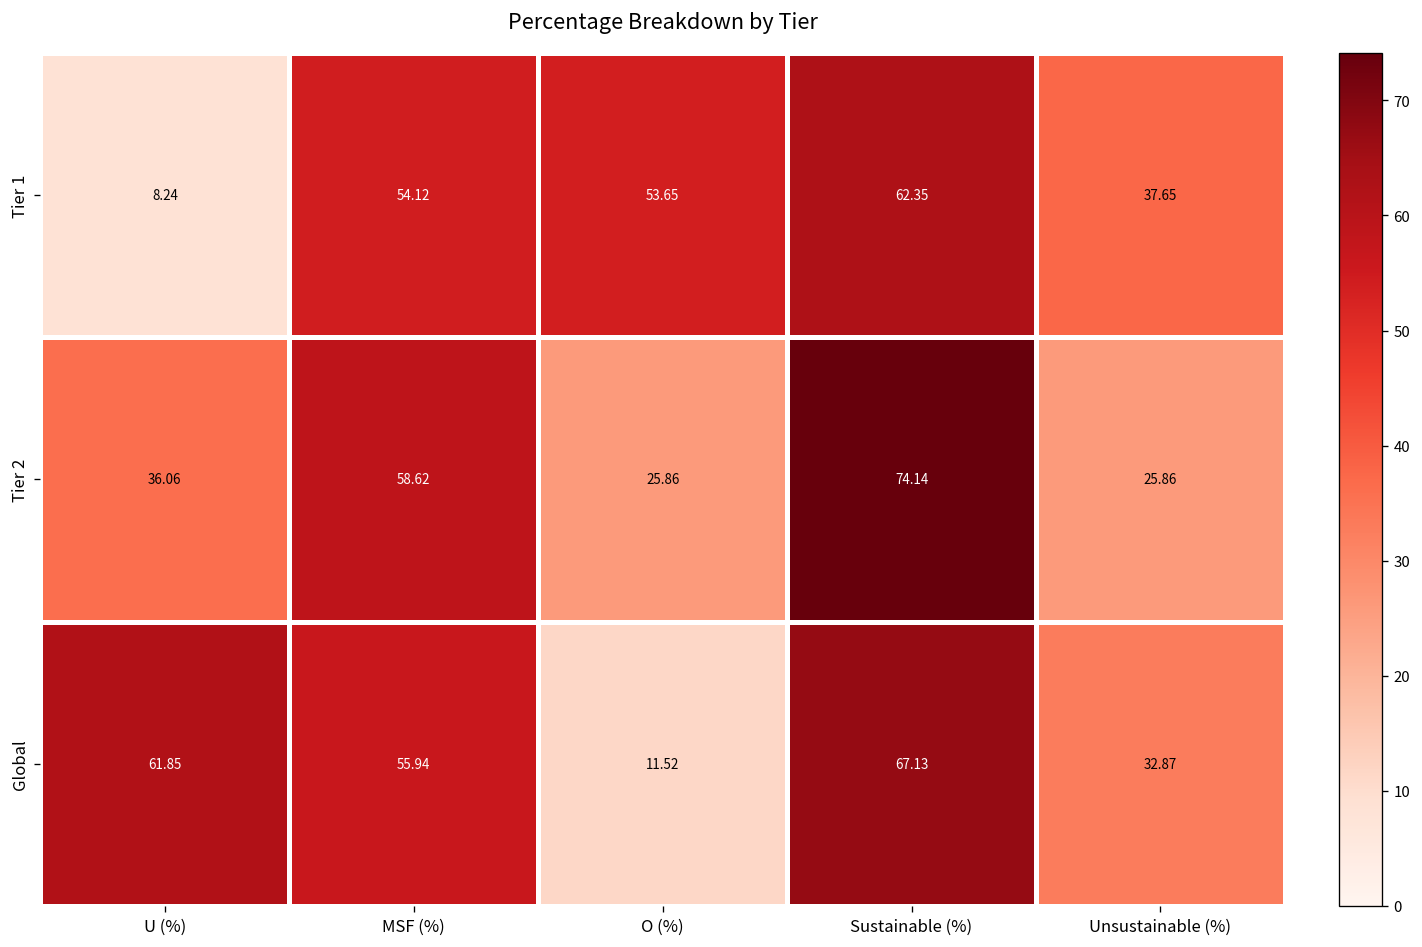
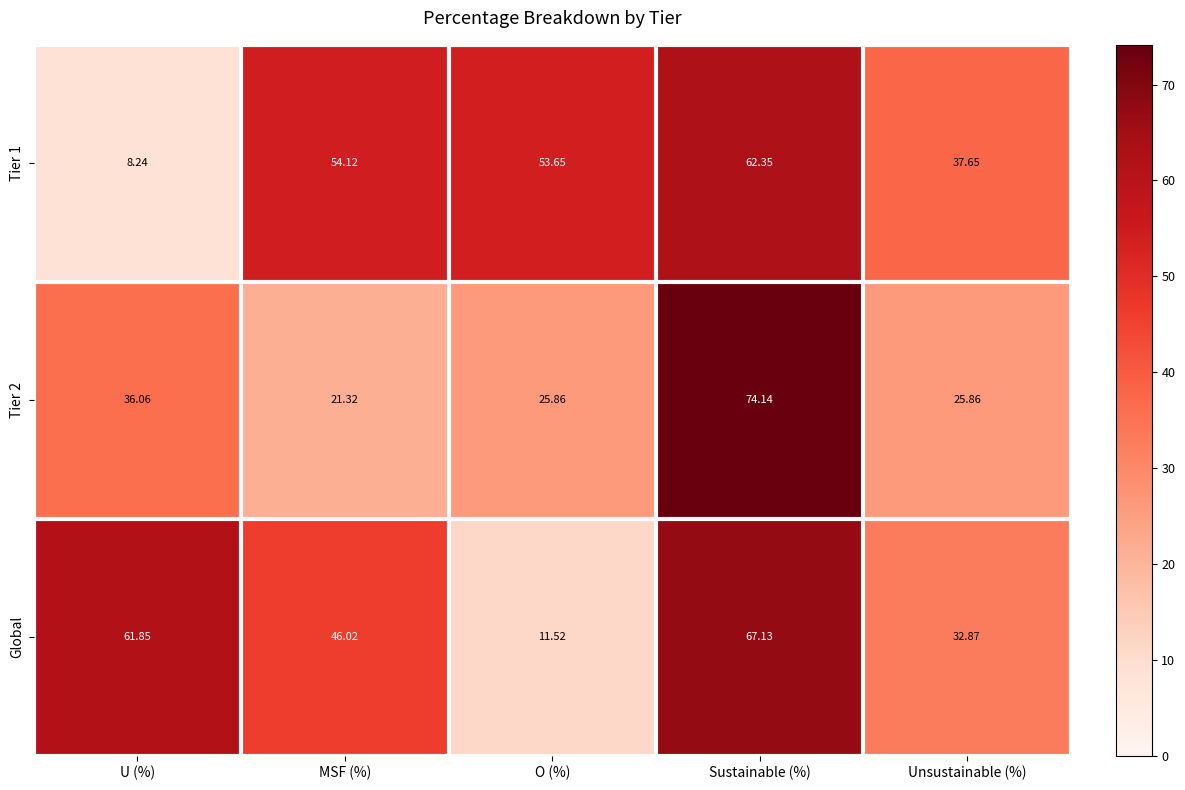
  {
    "Tier 1": {
      "U (%)": 8.24,
      "MSF (%)": 54.12,
      "O (%)": 53.65,
      "Sustainable (%)": 62.35,
      "Unsustainable (%)": 37.65
    },
    "Tier 2": {
      "U (%)": 36.06,
-     "MSF (%)": 58.62,
+     "MSF (%)": 21.32,
      "O (%)": 25.86,
      "Sustainable (%)": 74.14,
      "Unsustainable (%)": 25.86
    },
    "Global": {
      "U (%)": 61.85,
-     "MSF (%)": 55.94,
+     "MSF (%)": 46.02,
      "O (%)": 11.52,
      "Sustainable (%)": 67.13,
      "Unsustainable (%)": 32.87
    }
  }
